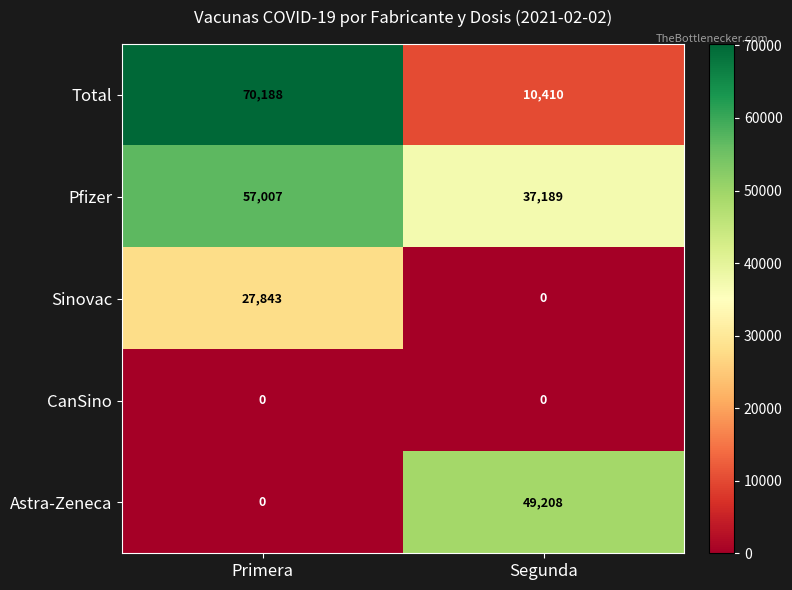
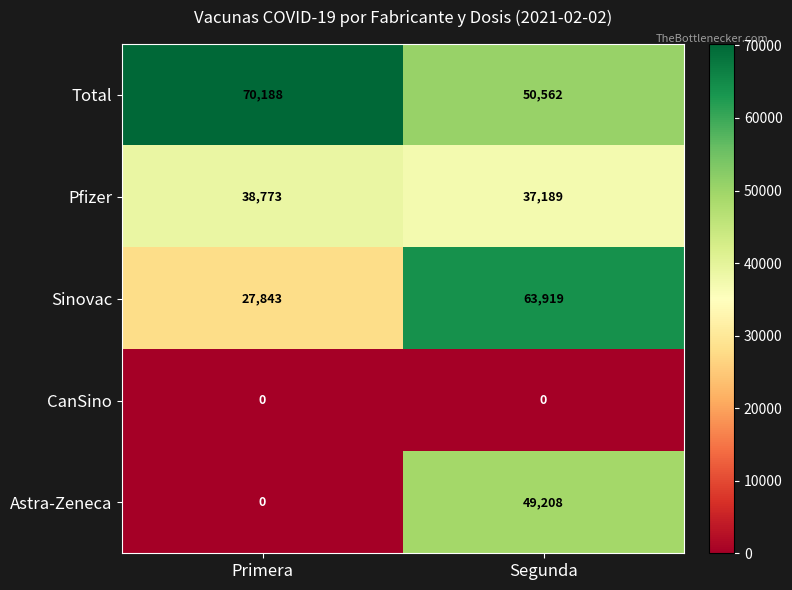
  {
    "Total": {
      "Primera": "70,188",
-     "Segunda": "10,410"
+     "Segunda": "50,562"
    },
    "Pfizer": {
-     "Primera": "57,007",
+     "Primera": "38,773",
      "Segunda": "37,189"
    },
    "Sinovac": {
      "Primera": "27,843",
-     "Segunda": "0"
+     "Segunda": "63,919"
    },
    "CanSino": {
      "Primera": "0",
      "Segunda": "0"
    },
    "Astra-Zeneca": {
      "Primera": "0",
      "Segunda": "49,208"
    }
  }
